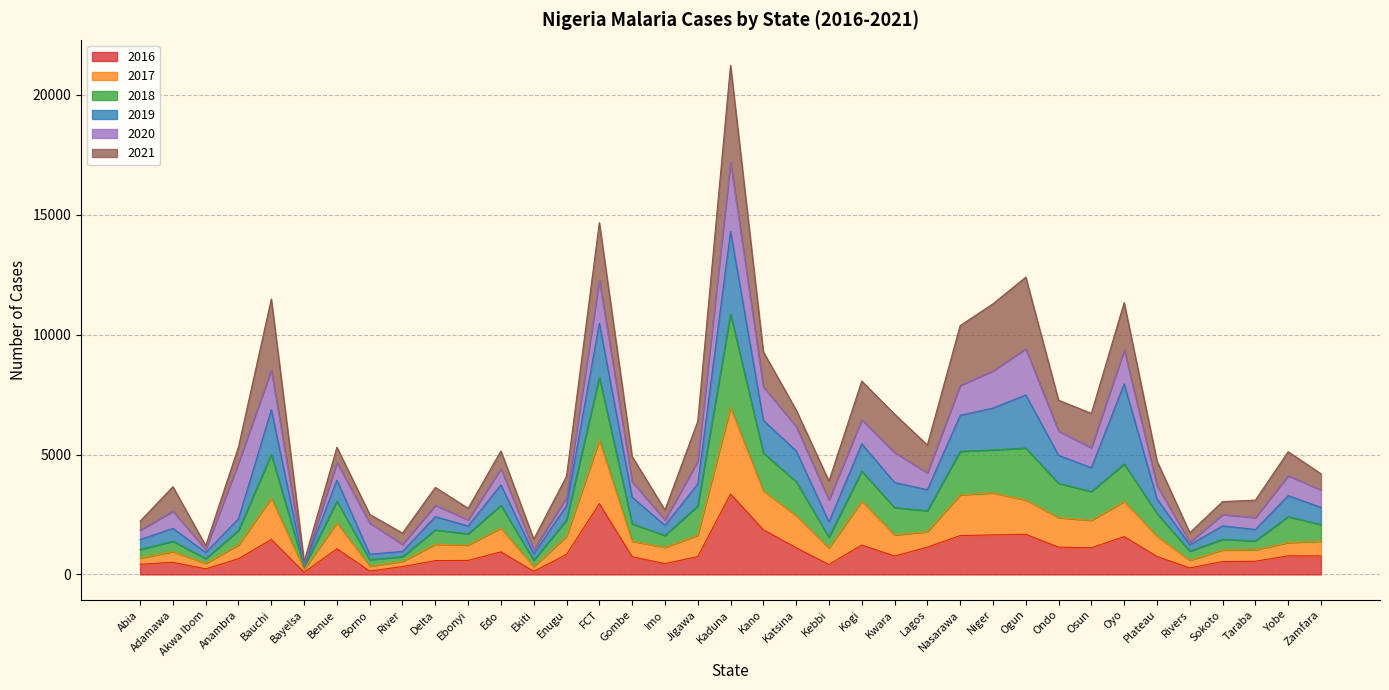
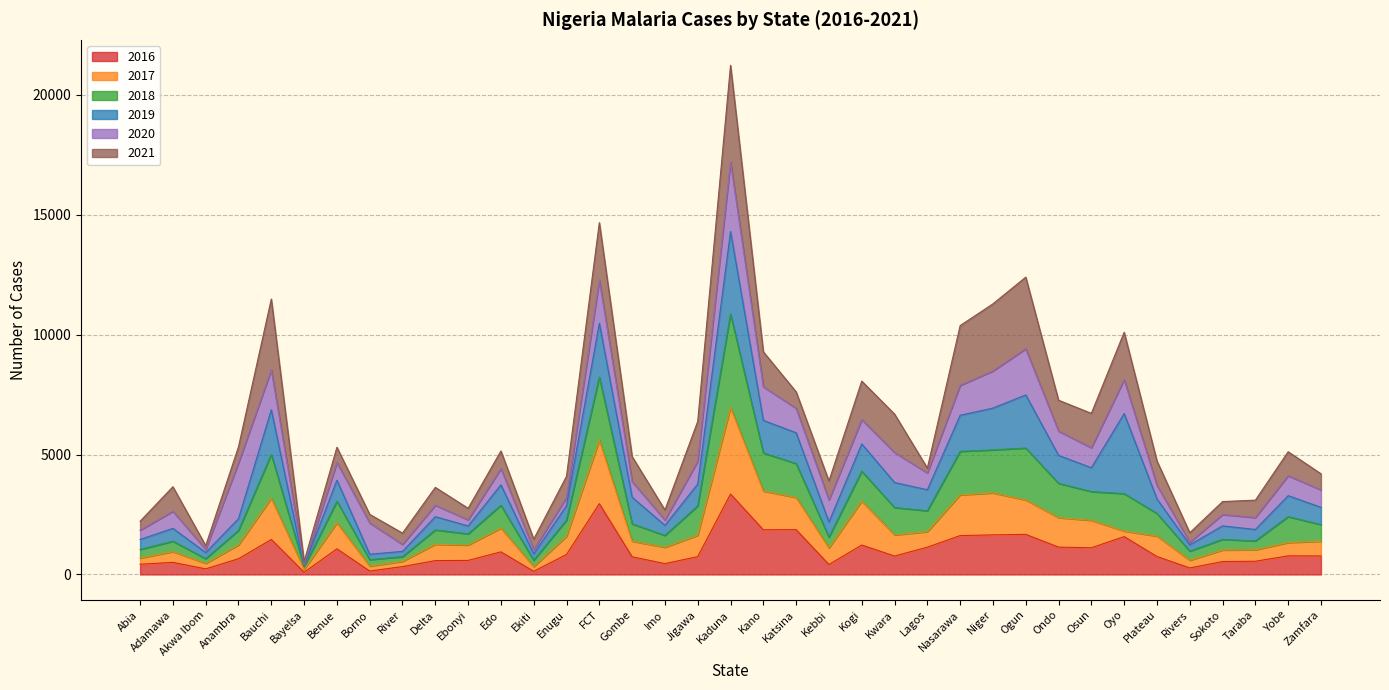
  {
    "2016": {
      "Abia": 400,
      "Adamawa": 500,
      "Akwa Ibom": 200,
      "Anambra": 700,
      "Bauchi": 1500,
      "Bayelsa": 100,
      "Benue": 1100,
      "Borno": 100,
      "River": 300,
      "Delta": 600,
      "Ebonyi": 600,
      "Edo": 900,
      "Ekiti": 100,
      "Enugu": 800,
      "FCT": 3000,
      "Gombe": 700,
      "Imo": 500,
      "Jigawa": 700,
      "Kaduna": 3400,
      "Kano": 1900,
-     "Katsina": 1100,
+     "Katsina": 1900,
      "Kebbi": 400,
      "Kogi": 1200,
      "Kwara": 800,
      "Lagos": 1100,
      "Nasarawa": 1600,
      "Niger": 1700,
      "Ogun": 1700,
      "Ondo": 1100,
      "Osun": 1100,
      "Oyo": 1600,
      "Plateau": 700,
      "Rivers": 300,
      "Sokoto": 500,
      "Taraba": 600,
      "Yobe": 800,
      "Zamfara": 800
    },
    "2017": {
      "Abia": 300,
      "Adamawa": 400,
      "Akwa Ibom": 200,
      "Anambra": 600,
      "Bauchi": 1700,
      "Benue": 1100,
      "Borno": 200,
      "River": 200,
      "Delta": 700,
      "Ebonyi": 600,
      "Edo": 1000,
      "Ekiti": 200,
      "Enugu": 800,
      "FCT": 2600,
      "Gombe": 700,
      "Imo": 700,
      "Jigawa": 900,
      "Kaduna": 3600,
      "Kano": 1600,
      "Katsina": 1300,
      "Kebbi": 700,
      "Kogi": 1800,
      "Kwara": 900,
      "Lagos": 600,
      "Nasarawa": 1700,
      "Niger": 1800,
      "Ogun": 1400,
      "Ondo": 1200,
      "Osun": 1100,
-     "Oyo": 1500,
+     "Oyo": 200,
      "Plateau": 900,
      "Rivers": 300,
      "Sokoto": 500,
      "Taraba": 500,
      "Yobe": 600,
      "Zamfara": 600
    },
    "2021": {
      "Abia": 400,
      "Adamawa": 1000,
      "Akwa Ibom": 200,
      "Anambra": 700,
      "Bauchi": 3000,
      "Bayelsa": 100,
      "Benue": 600,
      "Borno": 400,
      "River": 500,
      "Delta": 700,
      "Ebonyi": 500,
      "Edo": 700,
      "Ekiti": 400,
      "Enugu": 900,
      "FCT": 2400,
      "Gombe": 1000,
      "Imo": 400,
      "Jigawa": 1700,
      "Kaduna": 4000,
      "Kano": 1500,
      "Katsina": 700,
      "Kebbi": 800,
      "Kogi": 1600,
      "Kwara": 1600,
-     "Lagos": 1200,
+     "Lagos": 200,
      "Nasarawa": 2500,
      "Niger": 2800,
      "Ogun": 3000,
      "Ondo": 1300,
      "Osun": 1400,
      "Oyo": 2000,
      "Plateau": 1000,
      "Rivers": 400,
      "Sokoto": 500,
      "Taraba": 700,
      "Yobe": 1000,
      "Zamfara": 700
    }
  }
